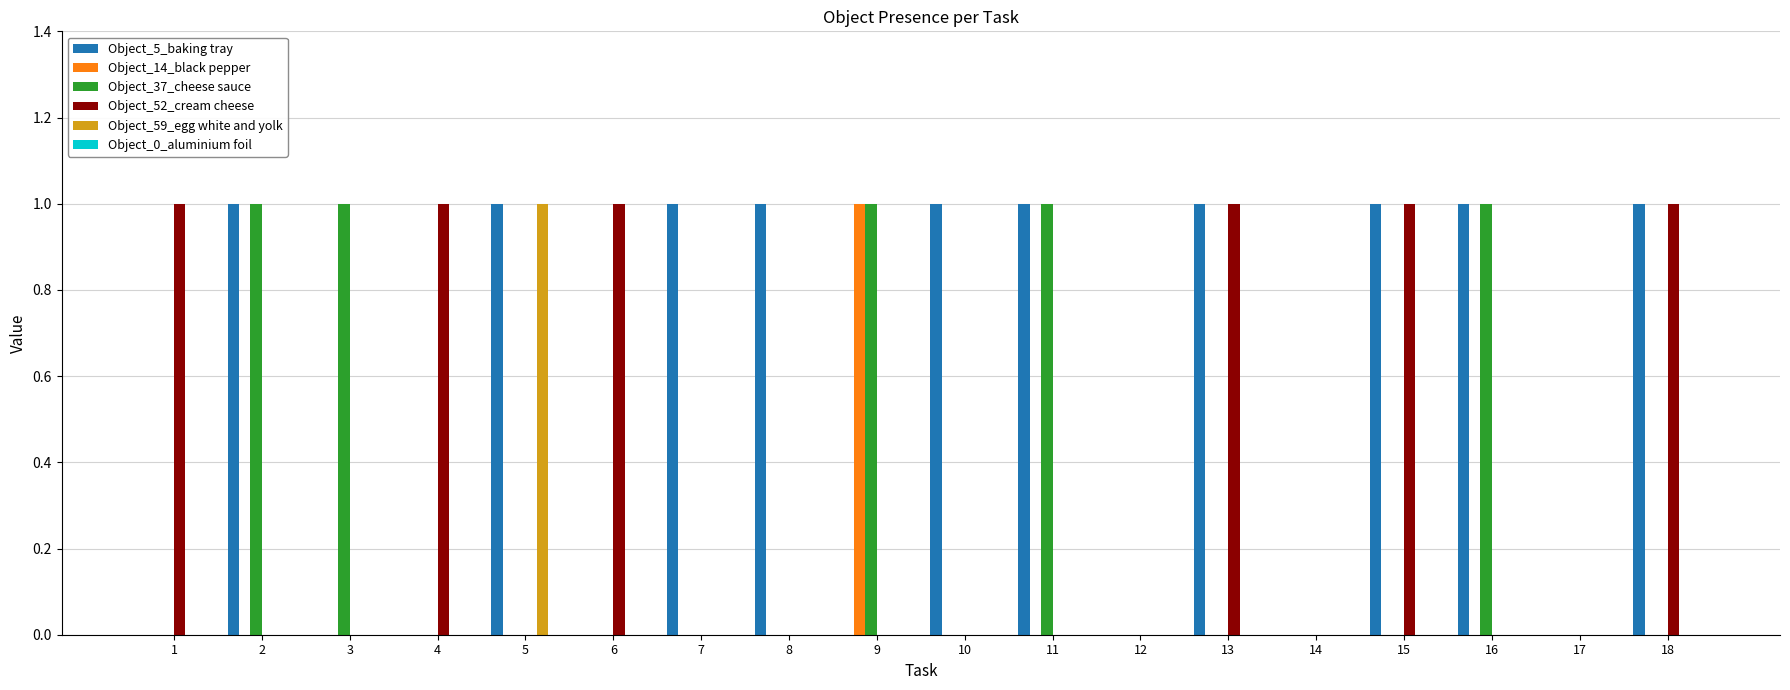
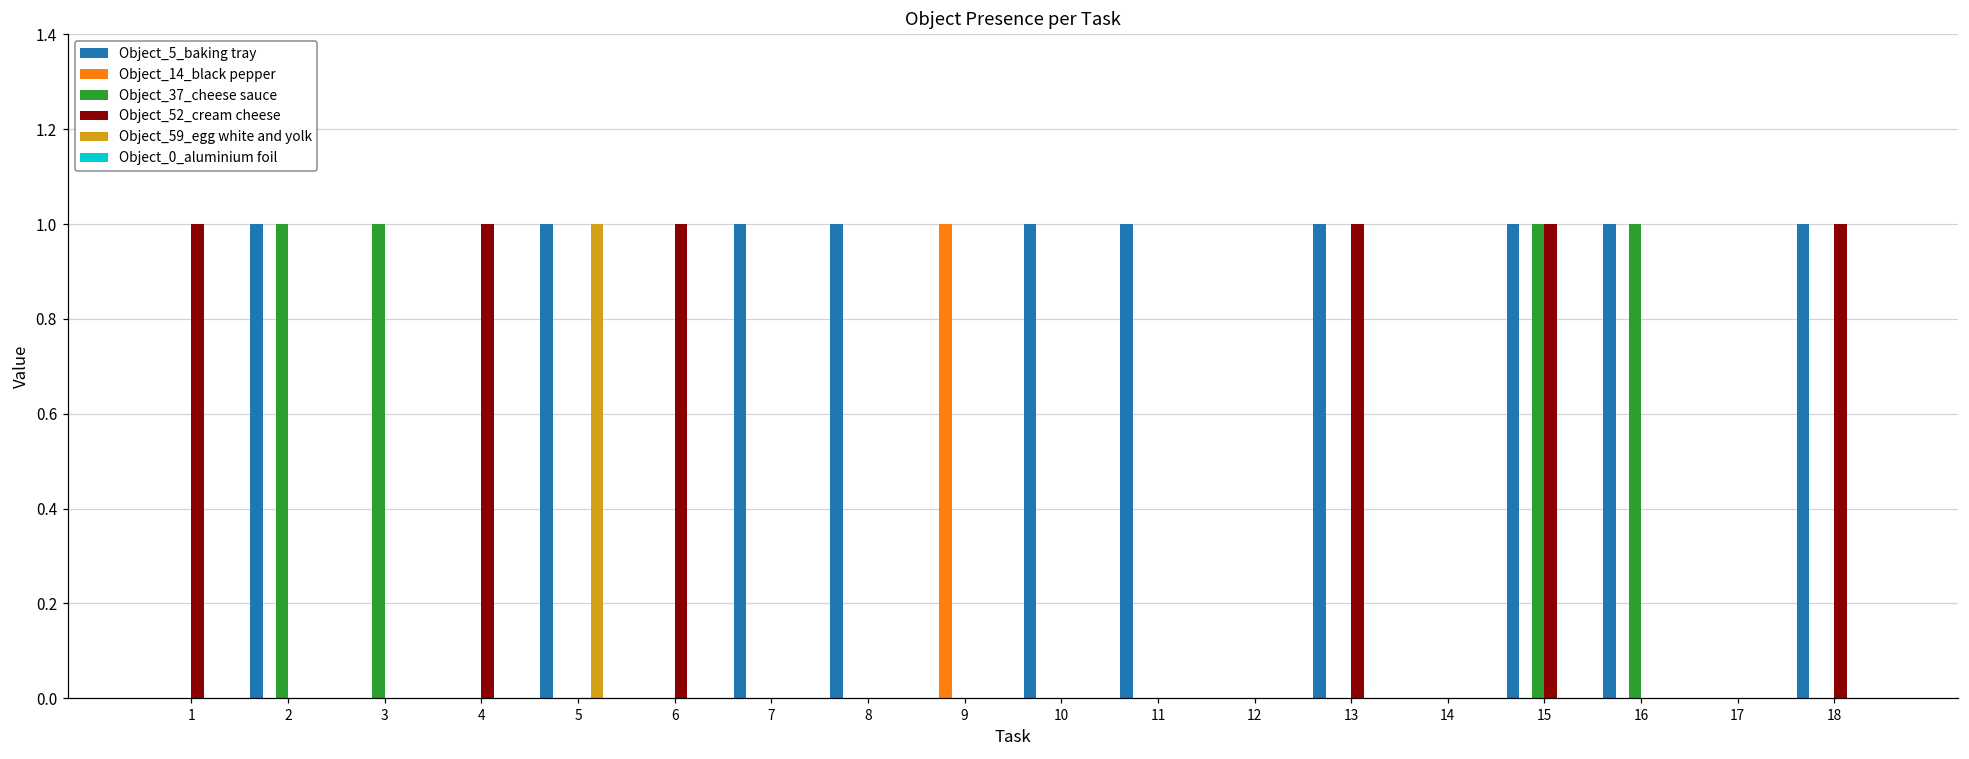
  {
    "Object_5_baking tray": {
      "1": 0,
      "2": 1,
      "3": 0,
      "4": 0,
      "5": 1,
      "6": 0,
      "7": 1,
      "8": 1,
      "9": 0,
      "10": 1,
      "11": 1,
      "12": 0,
      "13": 1,
      "14": 0,
      "15": 1,
      "16": 1,
      "17": 0,
      "18": 1
    },
    "Object_37_cheese sauce": {
      "1": 0,
      "2": 1,
      "3": 1,
      "4": 0,
      "5": 0,
      "6": 0,
      "7": 0,
      "8": 0,
-     "9": 1,
+     "9": 0,
      "10": 0,
-     "11": 1,
+     "11": 0,
      "12": 0,
      "13": 0,
      "14": 0,
-     "15": 0,
+     "15": 1,
      "16": 1,
      "17": 0,
      "18": 0
    },
    "Object_52_cream cheese": {
      "1": 1,
      "2": 0,
      "3": 0,
      "4": 1,
      "5": 0,
      "6": 1,
      "7": 0,
      "8": 0,
      "9": 0,
      "10": 0,
      "11": 0,
      "12": 0,
      "13": 1,
      "14": 0,
      "15": 1,
      "16": 0,
      "17": 0,
      "18": 1
    },
    "Object_0_aluminium foil": {
      "1": 0,
      "2": 0,
      "3": 0,
      "4": 0,
      "5": 0,
      "6": 0,
      "7": 0,
      "8": 0,
      "9": 0,
      "10": 0,
      "11": 0,
      "12": 0,
      "13": 0,
      "14": 0,
      "15": 0,
      "16": 0,
      "17": 0,
      "18": 0
    }
  }
